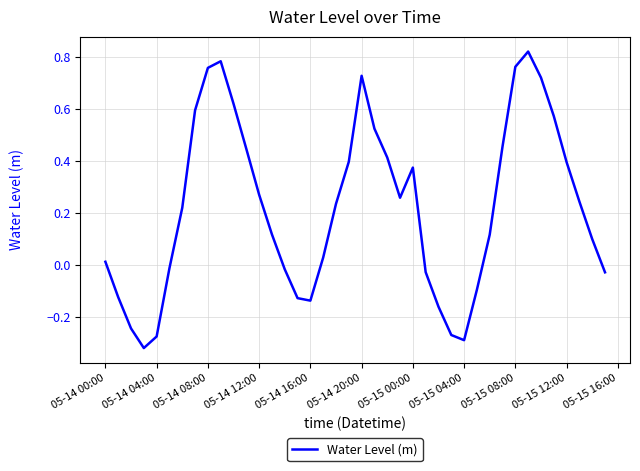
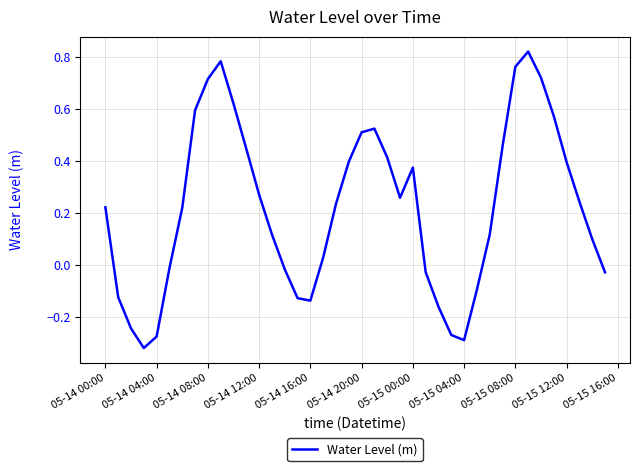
  {
-   "05-14 00:00": 0.01,
+   "05-14 00:00": 0.22,
    "05-14 04:00": -0.28,
-   "05-14 08:00": 0.76,
+   "05-14 08:00": 0.72,
    "05-14 12:00": 0.27,
    "05-14 16:00": -0.14,
-   "05-14 20:00": 0.73,
+   "05-14 20:00": 0.51,
    "05-15 00:00": 0.37,
    "05-15 04:00": -0.29,
    "05-15 08:00": 0.76,
    "05-15 12:00": 0.40
  }
